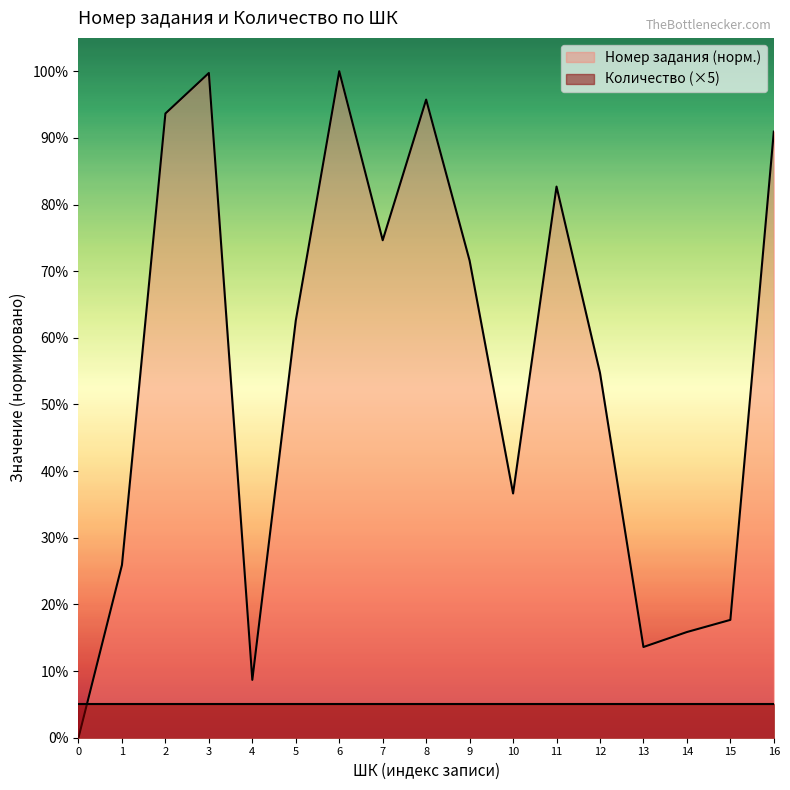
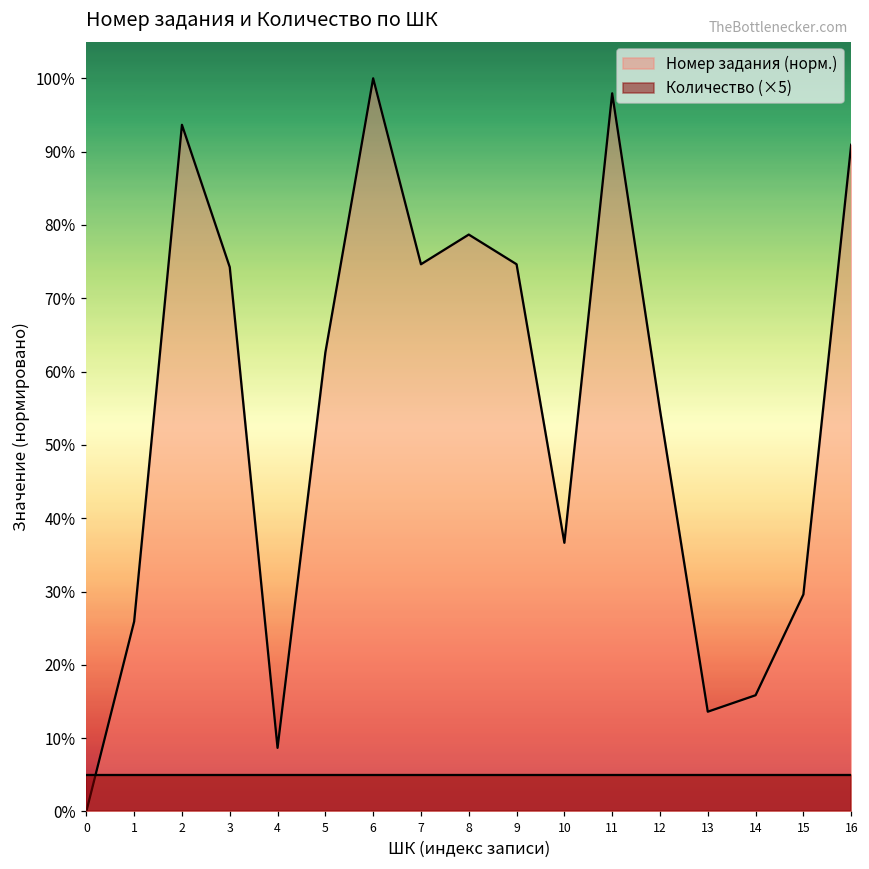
  {
    "Номер задания (норм.)": {
      "0": "0%",
      "1": "26%",
      "2": "94%",
-     "3": "100%",
+     "3": "74%",
      "4": "9%",
      "5": "63%",
      "6": "100%",
      "7": "75%",
-     "8": "96%",
-     "9": "72%",
+     "8": "79%",
+     "9": "75%",
      "10": "37%",
-     "11": "83%",
+     "11": "98%",
      "12": "55%",
      "13": "14%",
      "14": "16%",
-     "15": "18%",
+     "15": "30%",
      "16": "91%"
    },
    "Количество (×5)": {
      "0": "5%",
      "1": "5%",
      "2": "5%",
      "3": "5%",
      "4": "5%",
      "5": "5%",
      "6": "5%",
      "7": "5%",
      "8": "5%",
      "9": "5%",
      "10": "5%",
      "11": "5%",
      "12": "5%",
      "13": "5%",
      "14": "5%",
      "15": "5%",
      "16": "5%"
    }
  }
